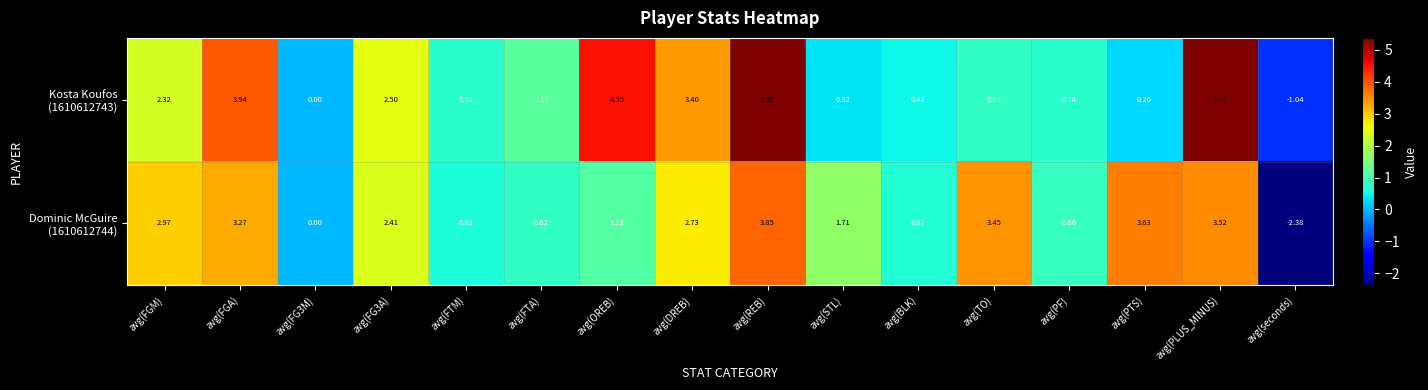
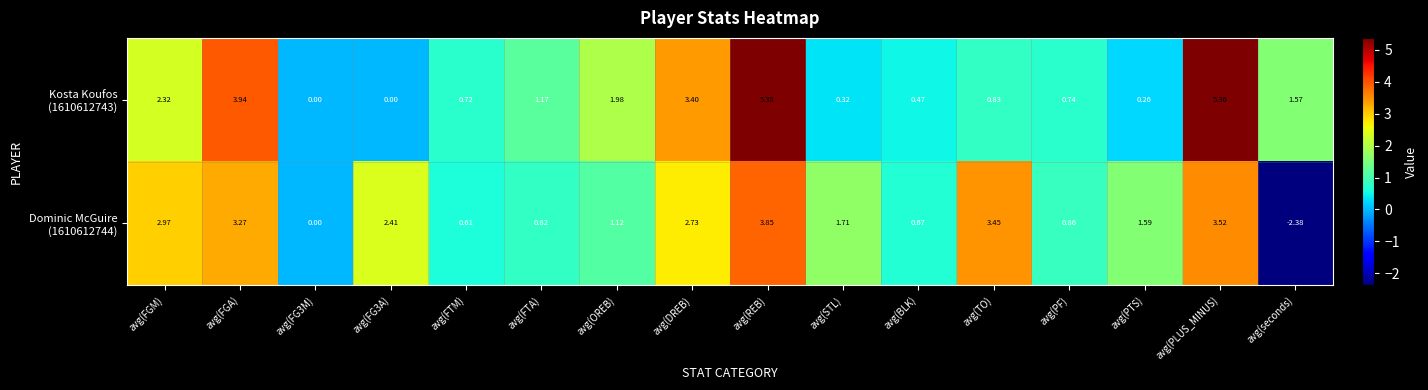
  {
    "Kosta Koufos (1610612743)": {
      "avg(FGM)": 2.32,
      "avg(FGA)": 3.94,
      "avg(FG3M)": 0.00,
-     "avg(FG3A)": 2.50,
+     "avg(FG3A)": 0.00,
      "avg(FTM)": 0.72,
      "avg(FTA)": 1.17,
-     "avg(OREB)": 4.55,
+     "avg(OREB)": 1.98,
      "avg(DREB)": 3.40,
      "avg(REB)": 5.38,
      "avg(STL)": 0.32,
      "avg(BLK)": 0.47,
      "avg(TO)": 0.83,
      "avg(PF)": 0.74,
      "avg(PTS)": 0.26,
      "avg(PLUS_MINUS)": 5.36,
-     "avg(seconds)": -1.04
+     "avg(seconds)": 1.57
    },
    "Dominic McGuire (1610612744)": {
      "avg(FGM)": 2.97,
      "avg(FGA)": 3.27,
      "avg(FG3M)": 0.00,
      "avg(FG3A)": 2.41,
      "avg(FTM)": 0.61,
      "avg(FTA)": 0.82,
      "avg(OREB)": 1.12,
      "avg(DREB)": 2.73,
      "avg(REB)": 3.85,
      "avg(STL)": 1.71,
      "avg(BLK)": 0.67,
      "avg(TO)": 3.45,
      "avg(PF)": 0.86,
-     "avg(PTS)": 3.63,
+     "avg(PTS)": 1.59,
      "avg(PLUS_MINUS)": 3.52,
      "avg(seconds)": -2.38
    }
  }
